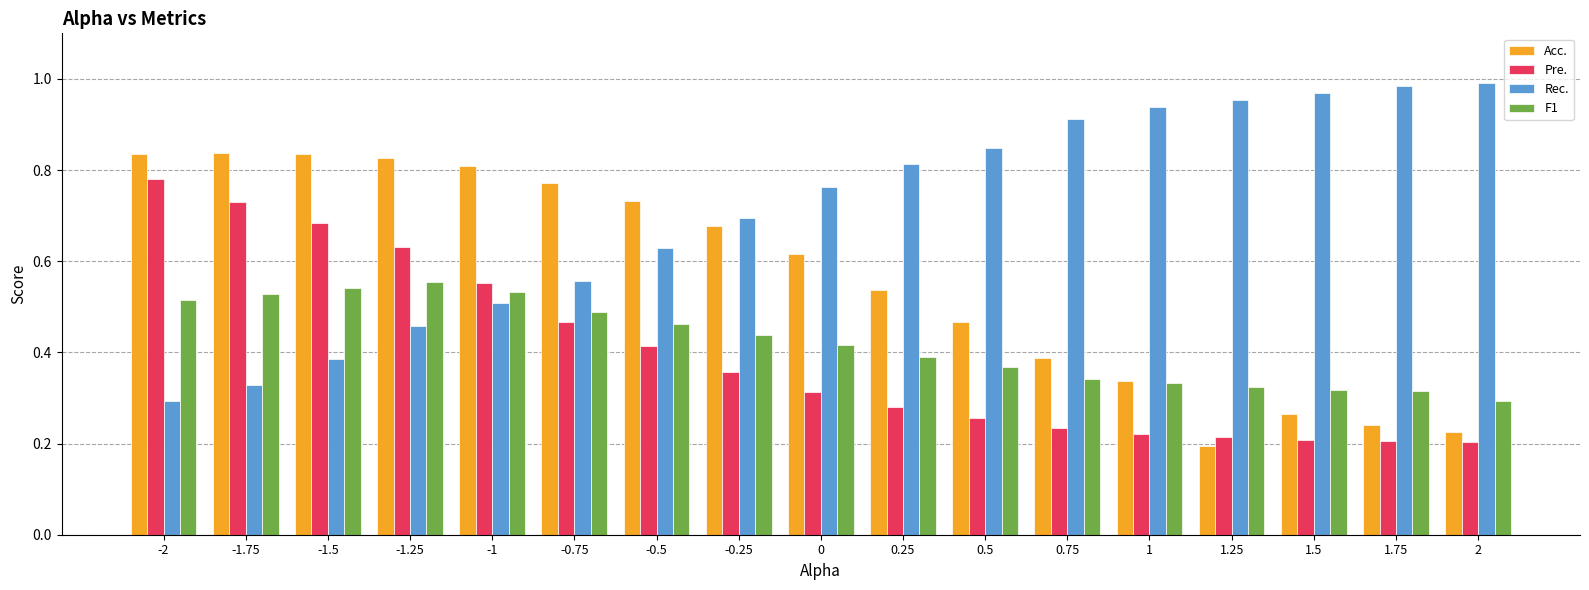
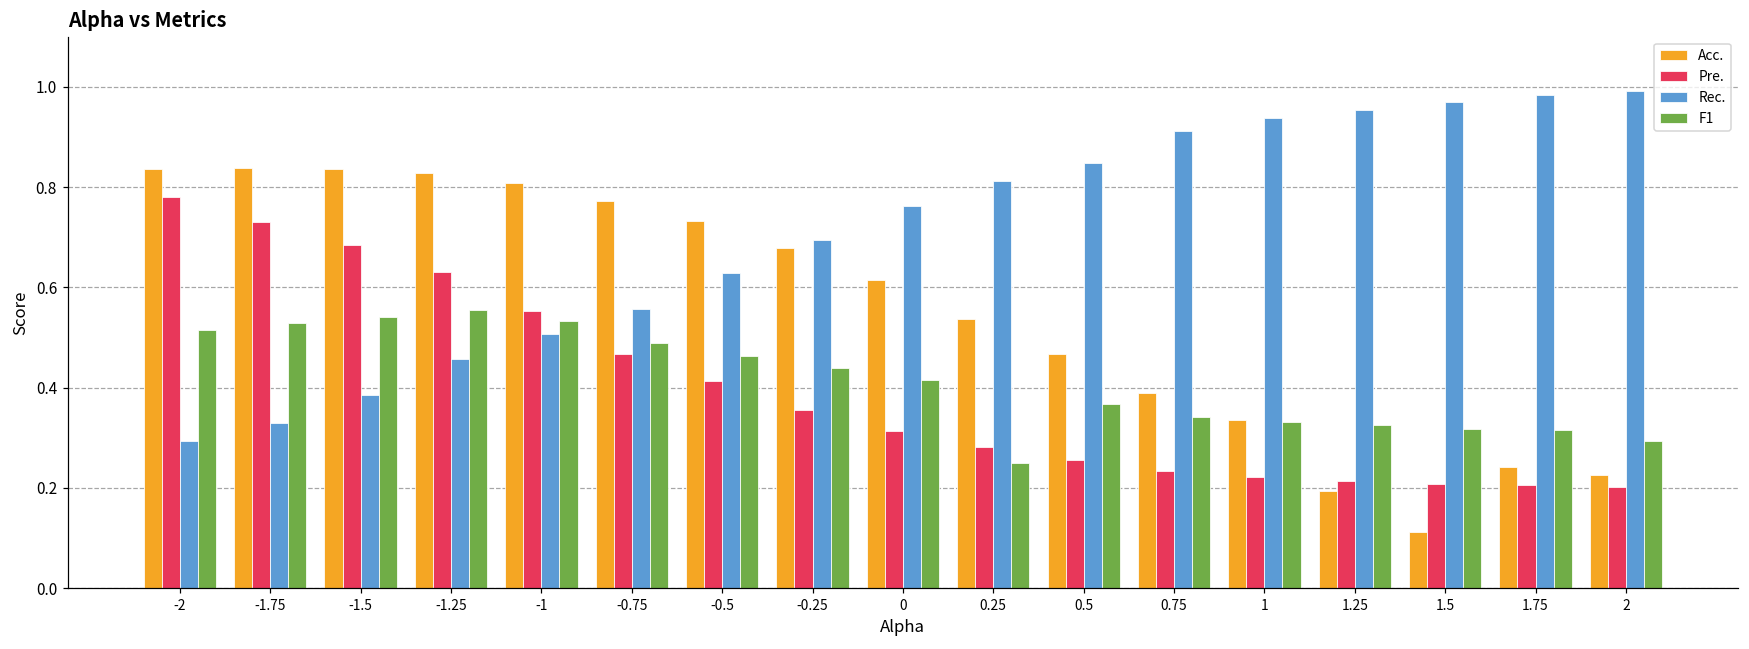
  {
    "Acc.": {
      "-2": 0.84,
      "-1.75": 0.84,
      "-1.5": 0.84,
      "-1.25": 0.83,
      "-1": 0.81,
      "-0.75": 0.77,
      "-0.5": 0.73,
      "-0.25": 0.68,
      "0": 0.62,
      "0.25": 0.54,
      "0.5": 0.47,
      "0.75": 0.39,
      "1": 0.34,
      "1.25": 0.19,
-     "1.5": 0.26,
+     "1.5": 0.11,
      "1.75": 0.24,
      "2": 0.23
    },
    "Pre.": {
      "-2": 0.78,
      "-1.75": 0.73,
      "-1.5": 0.68,
      "-1.25": 0.63,
      "-1": 0.55,
      "-0.75": 0.47,
      "-0.5": 0.41,
      "-0.25": 0.36,
      "0": 0.31,
      "0.25": 0.28,
      "0.5": 0.26,
      "0.75": 0.23,
      "1": 0.22,
      "1.25": 0.21,
      "1.5": 0.21,
      "1.75": 0.21,
      "2": 0.20
    },
    "Rec.": {
      "-2": 0.29,
      "-1.75": 0.33,
      "-1.5": 0.38,
      "-1.25": 0.46,
      "-1": 0.51,
      "-0.75": 0.56,
      "-0.5": 0.63,
      "-0.25": 0.70,
      "0": 0.76,
      "0.25": 0.81,
      "0.5": 0.85,
      "0.75": 0.91,
      "1": 0.94,
      "1.25": 0.95,
      "1.5": 0.97,
      "1.75": 0.98,
      "2": 0.99
    },
    "F1": {
      "-2": 0.51,
      "-1.75": 0.53,
      "-1.5": 0.54,
      "-1.25": 0.55,
      "-1": 0.53,
      "-0.75": 0.49,
      "-0.5": 0.46,
      "-0.25": 0.44,
      "0": 0.42,
-     "0.25": 0.39,
+     "0.25": 0.25,
      "0.5": 0.37,
      "0.75": 0.34,
      "1": 0.33,
      "1.25": 0.33,
      "1.5": 0.32,
      "1.75": 0.32,
      "2": 0.29
    }
  }
